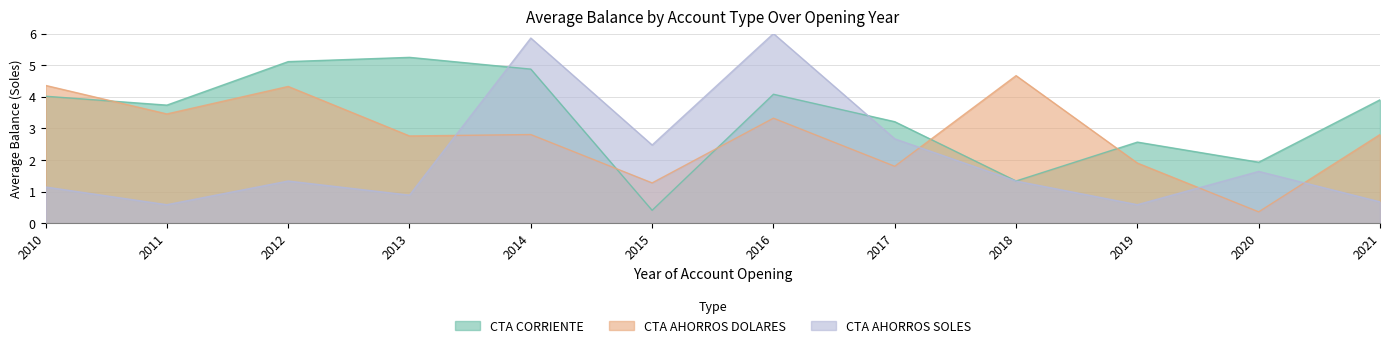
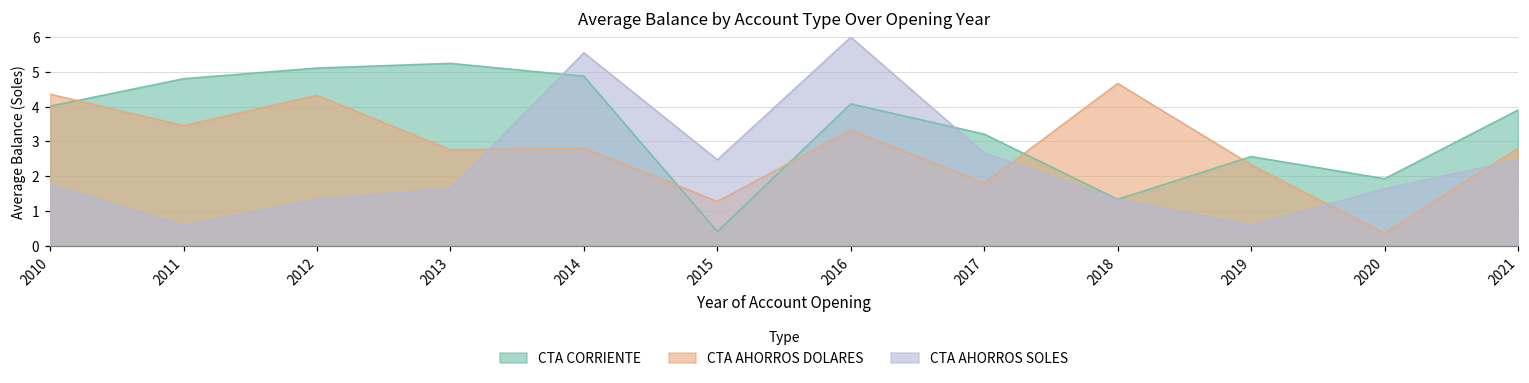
  {
    "CTA CORRIENTE": {
      "2010": 4.0,
-     "2011": 3.7,
+     "2011": 4.8,
      "2012": 5.1,
      "2013": 5.2,
      "2014": 4.9,
      "2015": 0.4,
      "2016": 4.1,
      "2017": 3.2,
      "2019": 2.6,
      "2020": 1.9,
      "2021": 3.9
    },
    "CTA AHORROS DOLARES": {
      "2010": 4.4,
      "2011": 3.5,
      "2012": 4.3,
      "2013": 2.8,
      "2014": 2.8,
      "2015": 1.3,
      "2016": 3.3,
      "2017": 1.8,
      "2018": 4.7,
-     "2019": 1.9,
+     "2019": 2.3,
      "2020": 0.4,
      "2021": 2.8
    },
    "CTA AHORROS SOLES": {
-     "2010": 1.1,
+     "2010": 1.8,
      "2011": 0.6,
      "2012": 1.3,
-     "2013": 0.9,
-     "2014": 5.9,
+     "2013": 1.6,
+     "2014": 5.6,
      "2015": 2.5,
      "2016": 6.0,
      "2017": 2.7,
      "2019": 0.6,
      "2020": 1.6,
-     "2021": 0.7
+     "2021": 2.5
    }
  }
